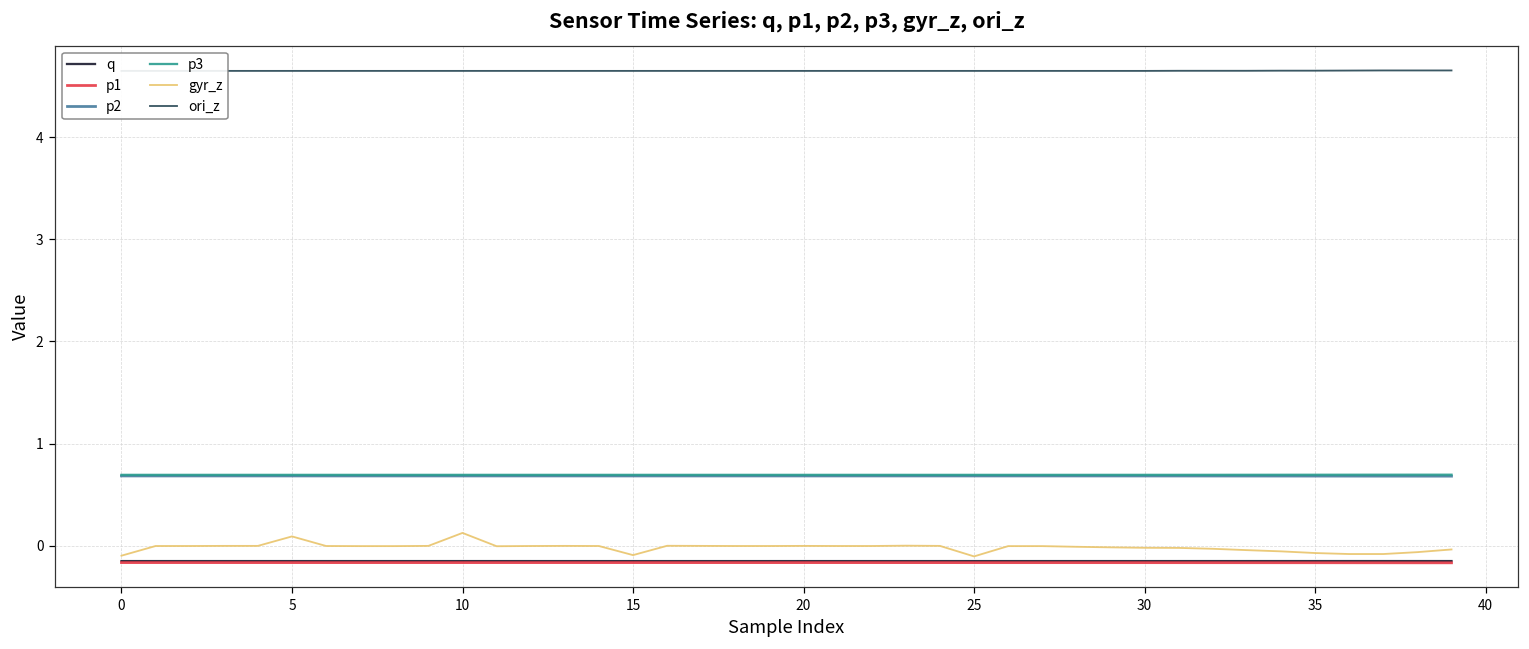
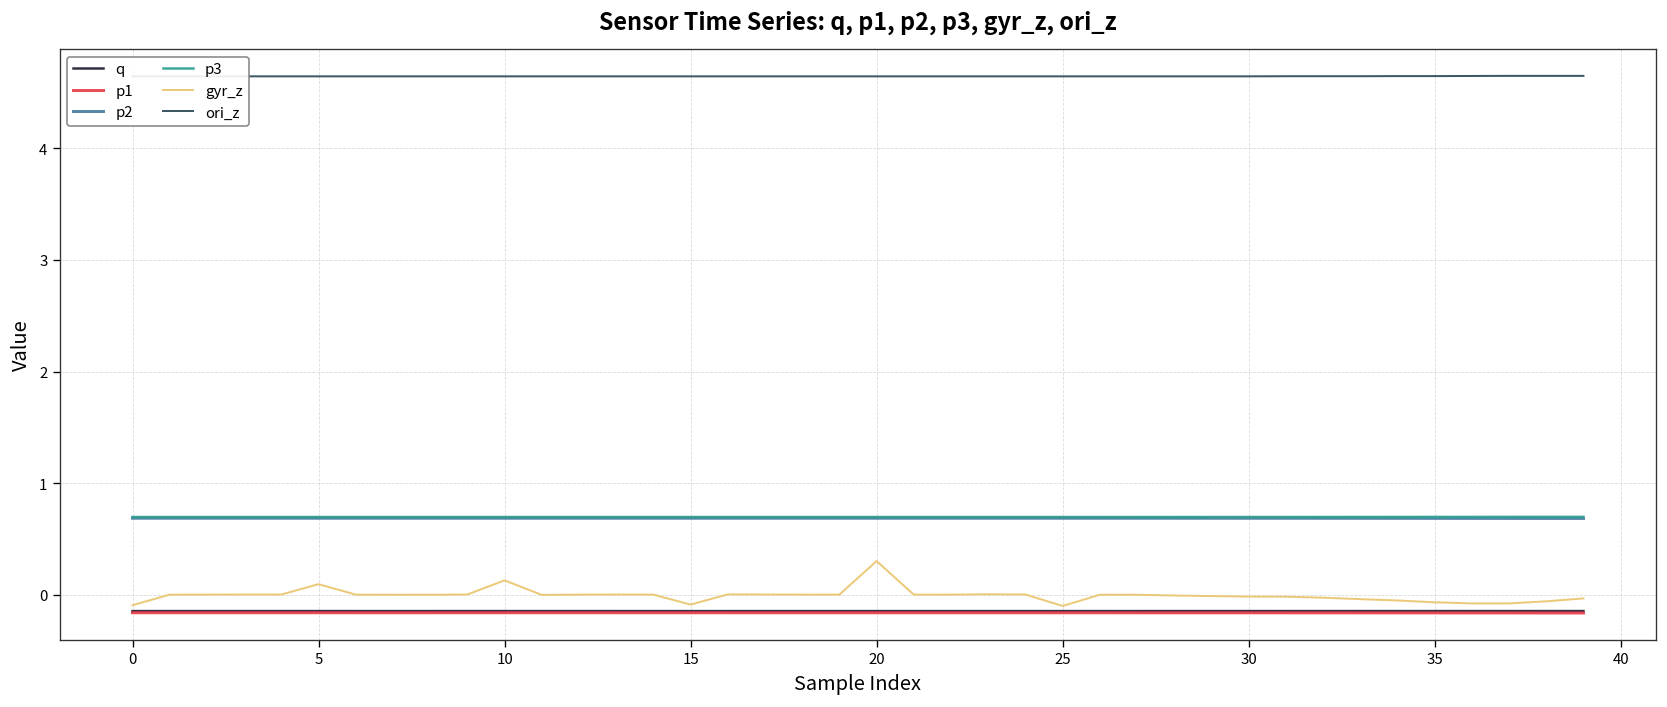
  {
    "gyr_z": {
      "0": -0.1,
      "5": 0.1,
      "10": 0.1,
      "15": -0.1,
-     "20": 0.0,
+     "20": 0.3,
      "25": -0.1,
      "30": 0.0,
      "35": -0.1
    }
  }
